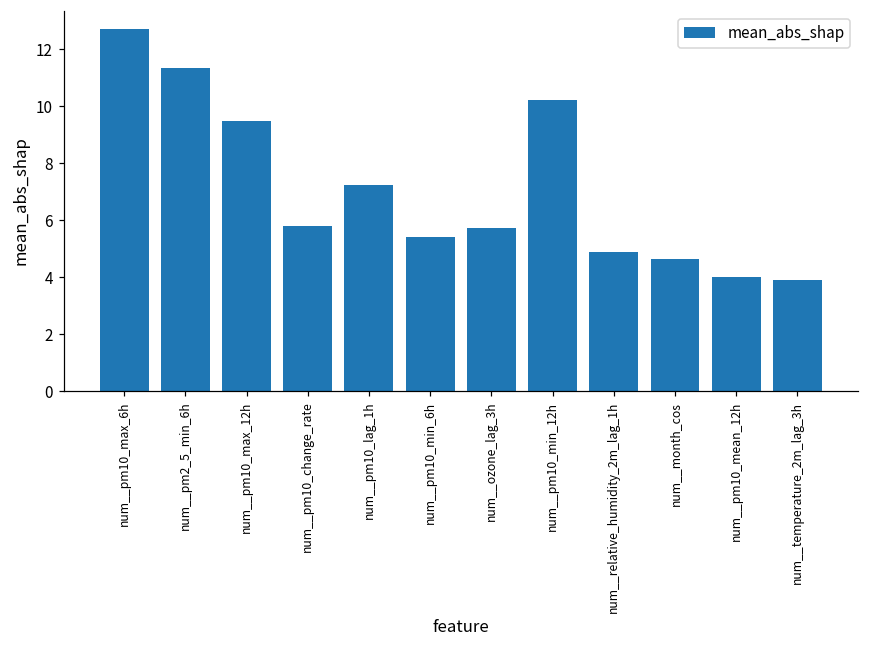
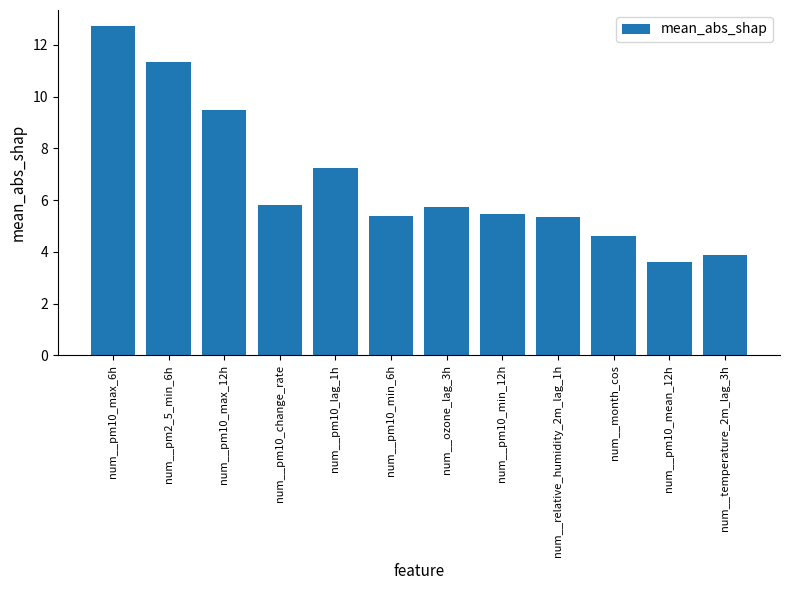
  {
    "num__pm10_max_6h": 12.7,
    "num__pm2_5_min_6h": 11.4,
    "num__pm10_max_12h": 9.5,
    "num__pm10_change_rate": 5.8,
    "num__pm10_lag_1h": 7.2,
    "num__pm10_min_6h": 5.4,
    "num__ozone_lag_3h": 5.7,
-   "num__pm10_min_12h": 10.2,
-   "num__relative_humidity_2m_lag_1h": 4.9,
+   "num__pm10_min_12h": 5.5,
+   "num__relative_humidity_2m_lag_1h": 5.4,
    "num__month_cos": 4.6,
-   "num__pm10_mean_12h": 4.0,
+   "num__pm10_mean_12h": 3.6,
    "num__temperature_2m_lag_3h": 3.9
  }
